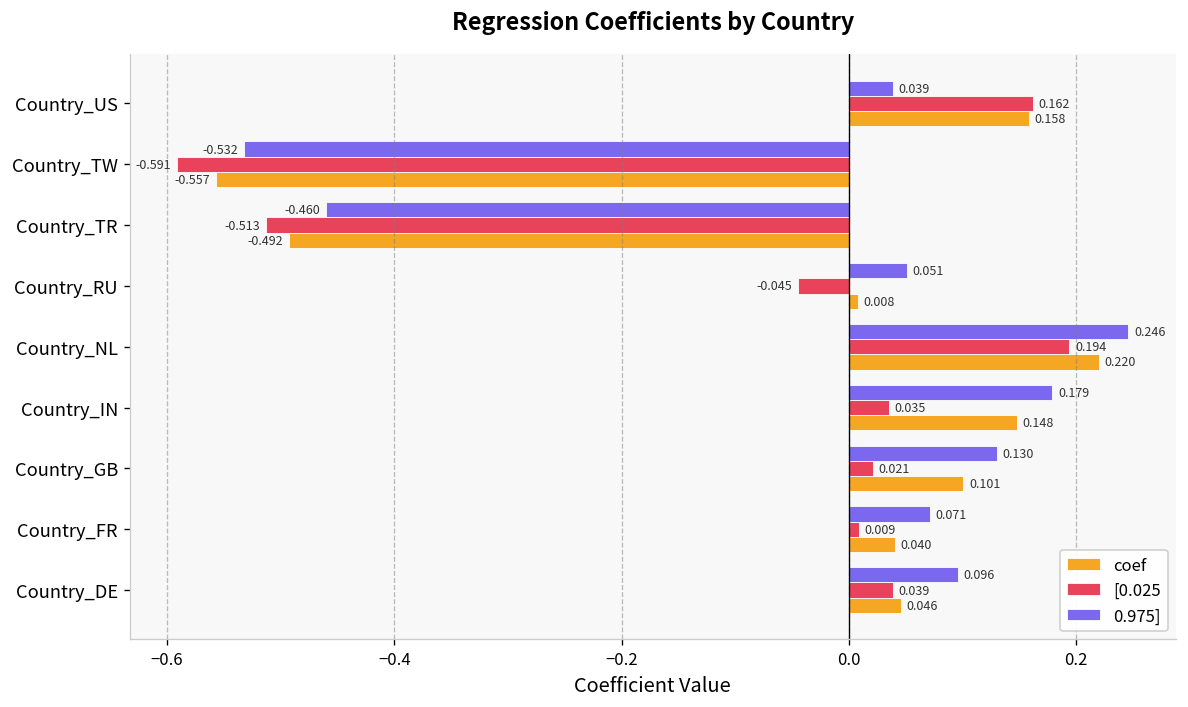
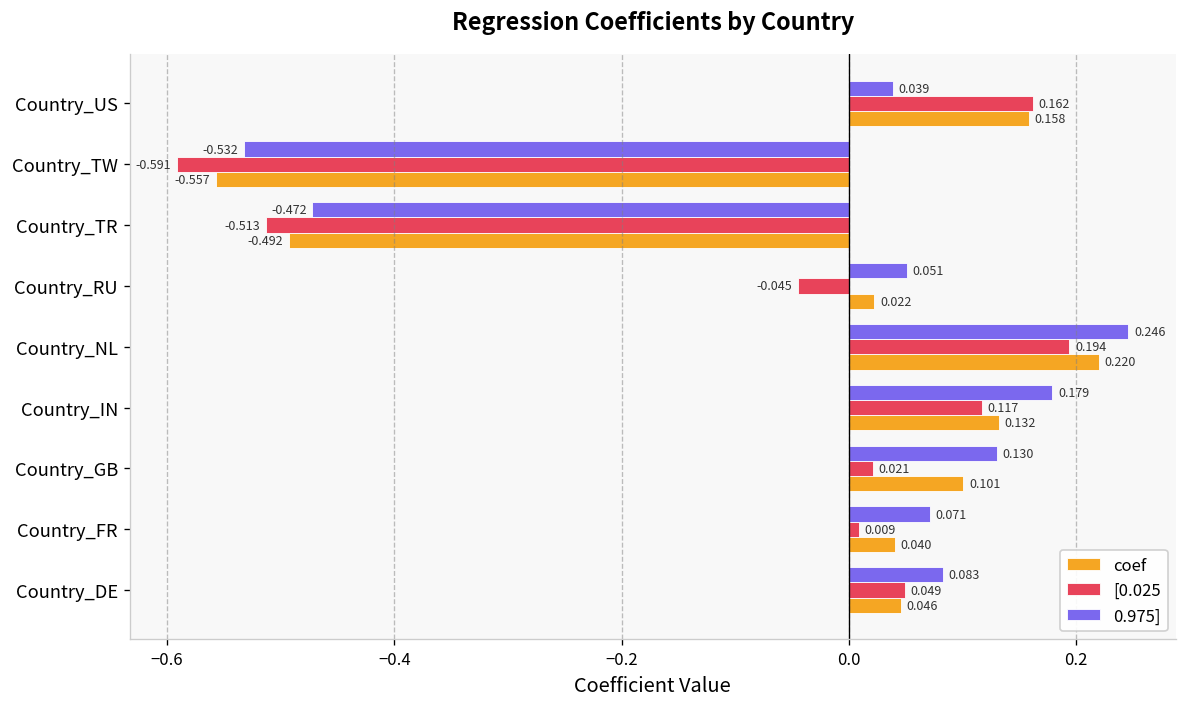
  {
    "coef": {
      "Country_US": 0.158,
      "Country_TW": -0.557,
      "Country_TR": -0.492,
-     "Country_RU": 0.008,
+     "Country_RU": 0.022,
      "Country_NL": 0.220,
-     "Country_IN": 0.148,
+     "Country_IN": 0.132,
      "Country_GB": 0.101,
      "Country_FR": 0.040,
      "Country_DE": 0.046
    },
    "[0.025": {
      "Country_US": 0.162,
      "Country_TW": -0.591,
      "Country_TR": -0.513,
      "Country_RU": -0.045,
      "Country_NL": 0.194,
-     "Country_IN": 0.035,
+     "Country_IN": 0.117,
      "Country_GB": 0.021,
      "Country_FR": 0.009,
-     "Country_DE": 0.039
+     "Country_DE": 0.049
    },
    "0.975]": {
      "Country_US": 0.039,
      "Country_TW": -0.532,
-     "Country_TR": -0.460,
+     "Country_TR": -0.472,
      "Country_RU": 0.051,
      "Country_NL": 0.246,
      "Country_IN": 0.179,
      "Country_GB": 0.130,
      "Country_FR": 0.071,
-     "Country_DE": 0.096
+     "Country_DE": 0.083
    }
  }
